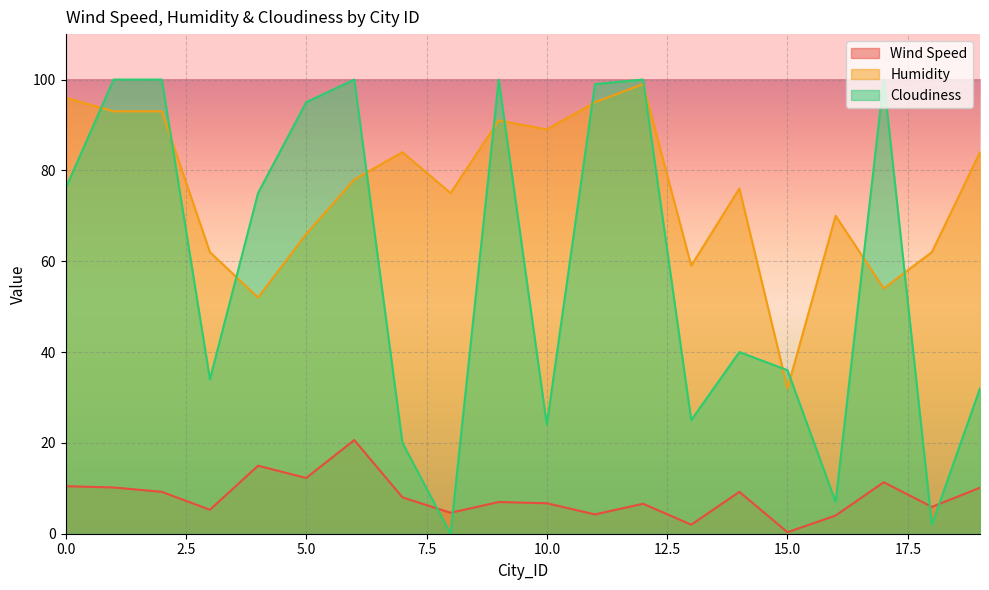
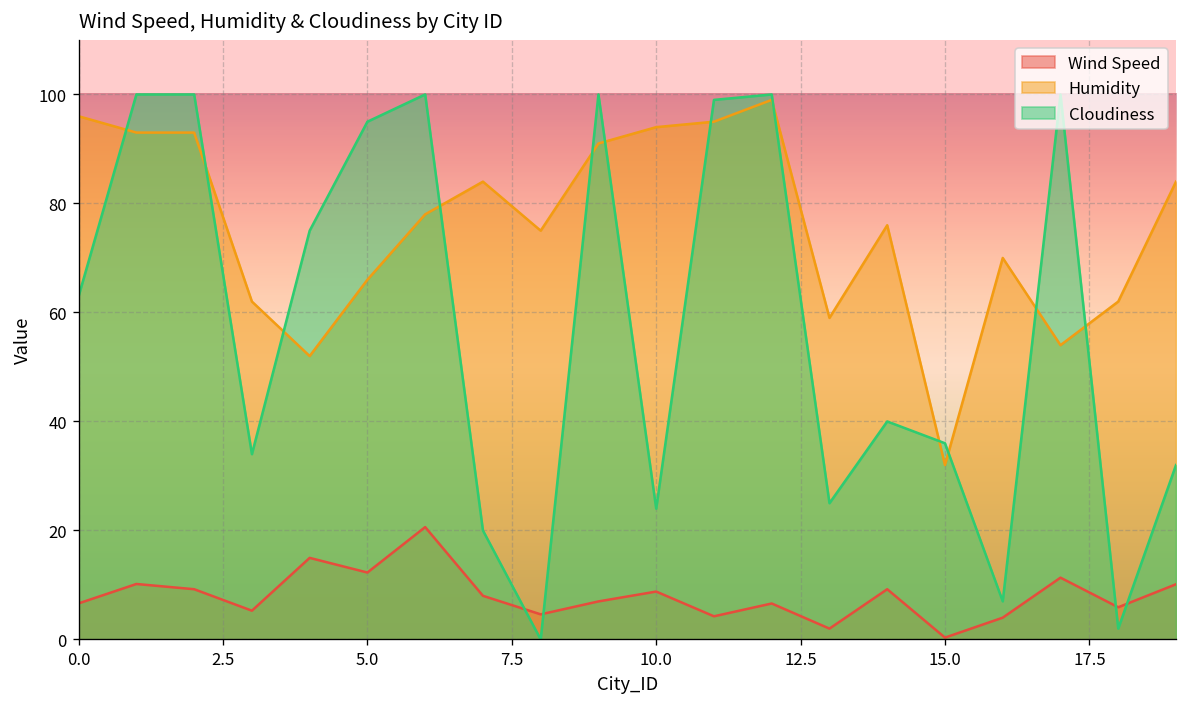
  {
    "Wind Speed": {
-     "0.0": 10,
+     "0.0": 7,
      "5.0": 12,
-     "10.0": 7,
+     "10.0": 9,
      "15.0": 0
    },
    "Humidity": {
      "0.0": 96,
      "5.0": 66,
-     "10.0": 89,
+     "10.0": 94,
      "15.0": 32
    },
    "Cloudiness": {
-     "0.0": 76,
+     "0.0": 63,
      "5.0": 95,
      "10.0": 24,
      "15.0": 36
    }
  }
